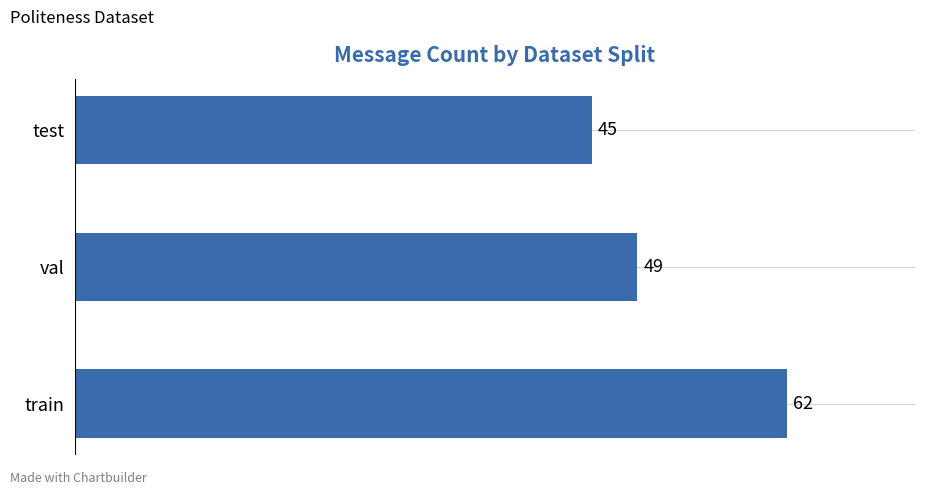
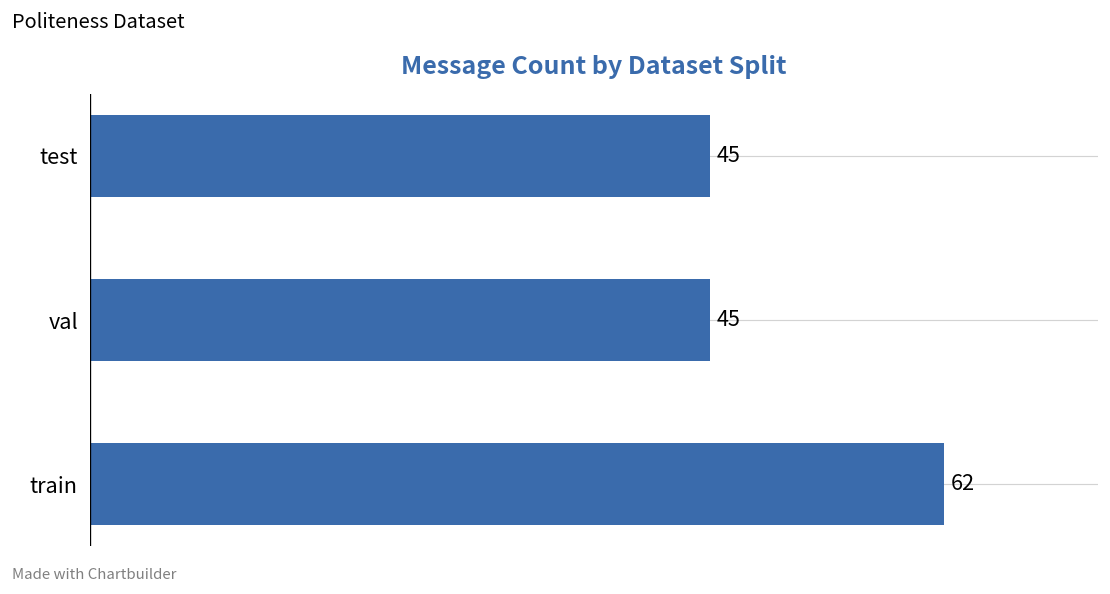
  {
    "test": 45,
-   "val": 49,
+   "val": 45,
    "train": 62
  }
